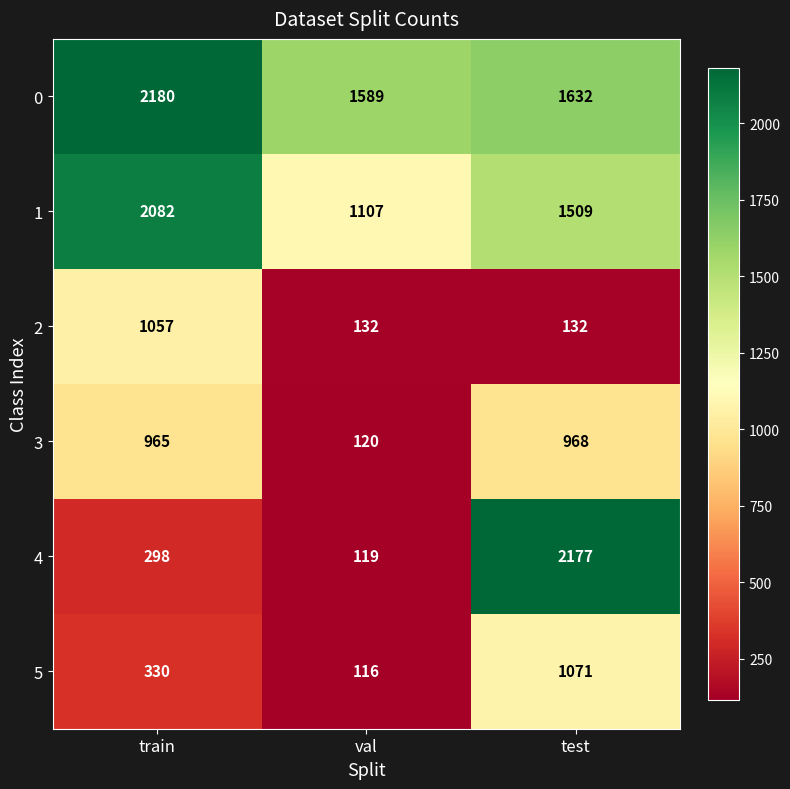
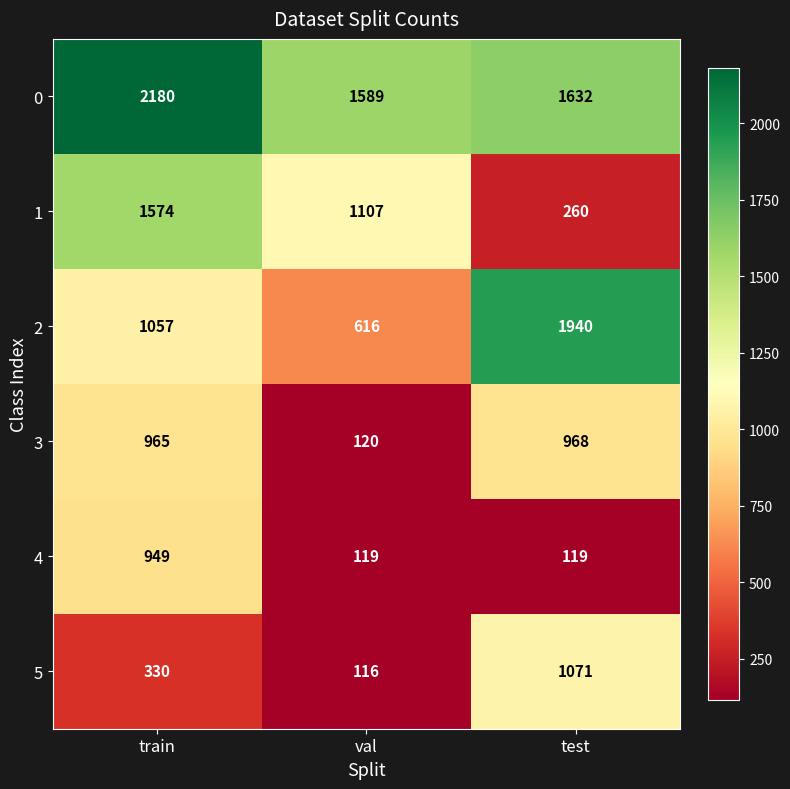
  {
    "0": {
      "train": 2180,
      "val": 1589,
      "test": 1632
    },
    "1": {
-     "train": 2082,
+     "train": 1574,
      "val": 1107,
-     "test": 1509
+     "test": 260
    },
    "2": {
      "train": 1057,
-     "val": 132,
-     "test": 132
+     "val": 616,
+     "test": 1940
    },
    "3": {
      "train": 965,
      "val": 120,
      "test": 968
    },
    "4": {
-     "train": 298,
+     "train": 949,
      "val": 119,
-     "test": 2177
+     "test": 119
    },
    "5": {
      "train": 330,
      "val": 116,
      "test": 1071
    }
  }
